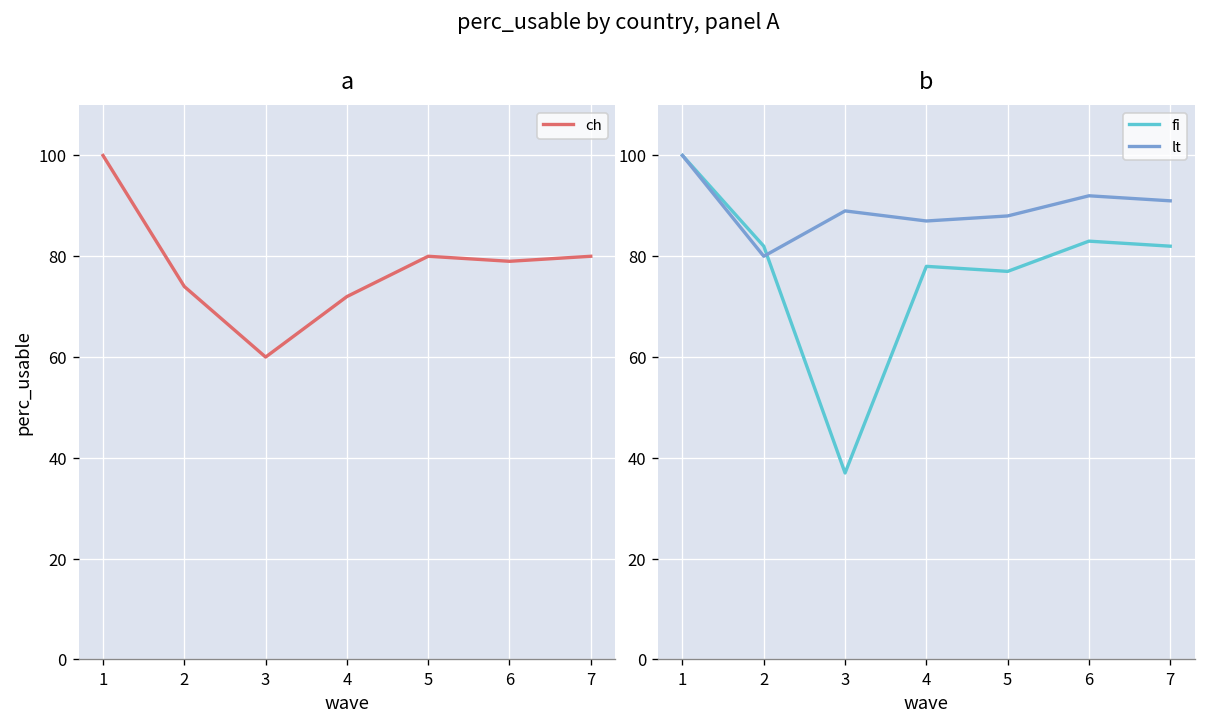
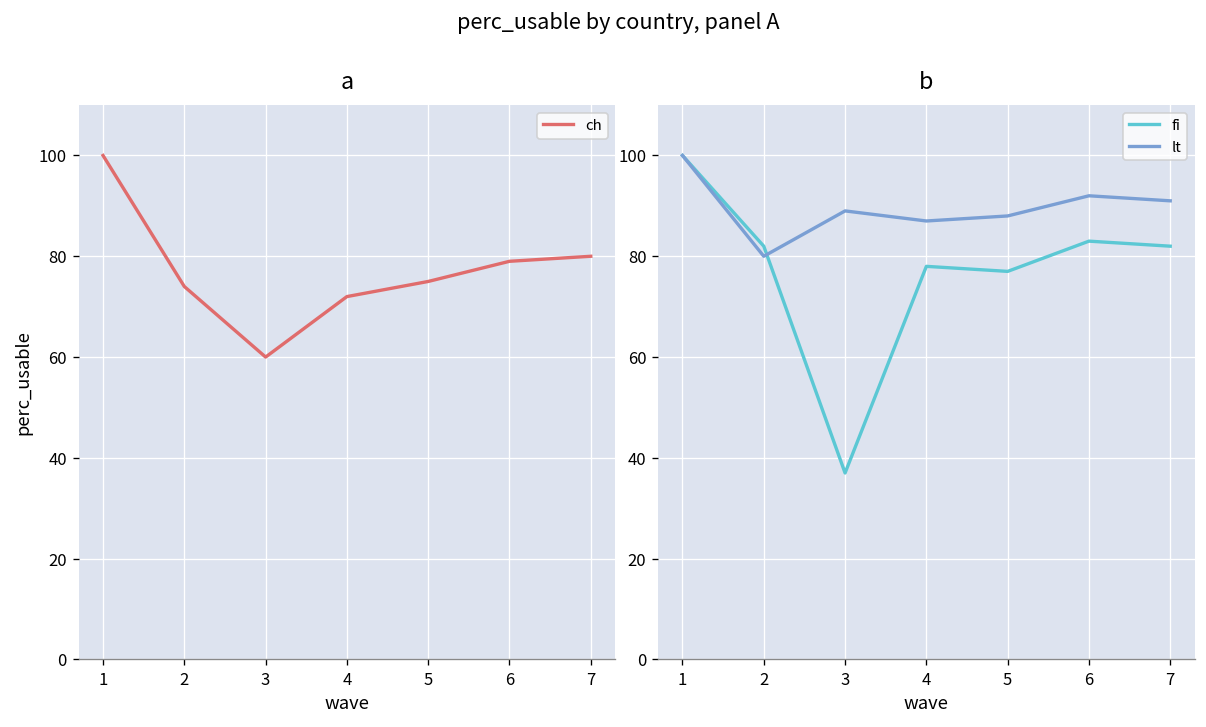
  {
    "a": {
      "1": 100,
      "2": 74,
      "3": 60,
      "4": 72,
-     "5": 80,
+     "5": 75,
      "6": 79,
      "7": 80
    }
  }
